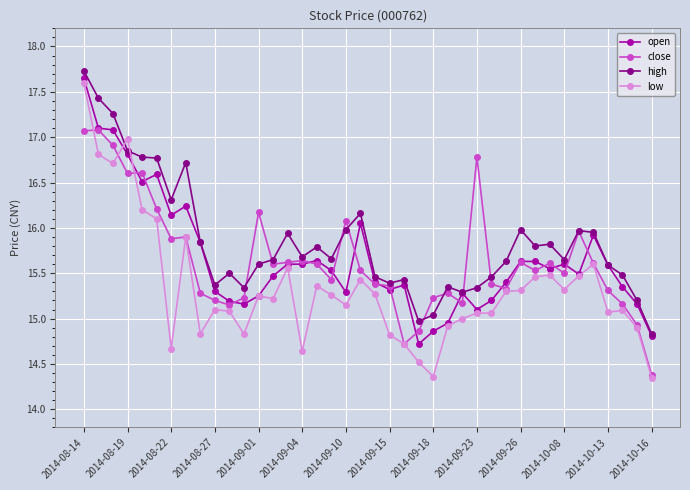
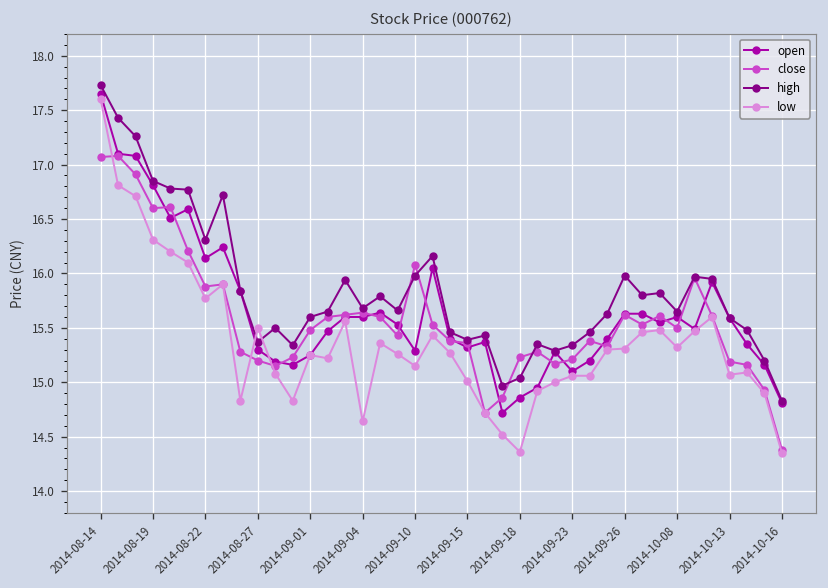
  {
    "close": {
      "2014-08-14": 17.1,
      "2014-08-19": 16.6,
      "2014-08-22": 15.9,
      "2014-08-27": 15.2,
-     "2014-09-01": 16.2,
+     "2014-09-01": 15.5,
      "2014-09-04": 15.6,
      "2014-09-10": 16.1,
      "2014-09-15": 15.4,
      "2014-09-18": 15.2,
-     "2014-09-23": 16.8,
+     "2014-09-23": 15.2,
      "2014-10-08": 15.5,
-     "2014-10-13": 15.3,
+     "2014-10-13": 15.2,
      "2014-10-16": 14.4
    },
    "low": {
      "2014-08-14": 17.6,
-     "2014-08-19": 17.0,
-     "2014-08-22": 14.7,
-     "2014-08-27": 15.1,
+     "2014-08-19": 16.3,
+     "2014-08-22": 15.8,
+     "2014-08-27": 15.5,
      "2014-09-04": 14.6,
      "2014-09-10": 15.2,
-     "2014-09-15": 14.8,
+     "2014-09-15": 15.0,
      "2014-09-18": 14.4,
      "2014-09-23": 15.1,
      "2014-09-26": 15.3,
      "2014-10-08": 15.3,
      "2014-10-13": 15.1,
      "2014-10-16": 14.4
    }
  }
